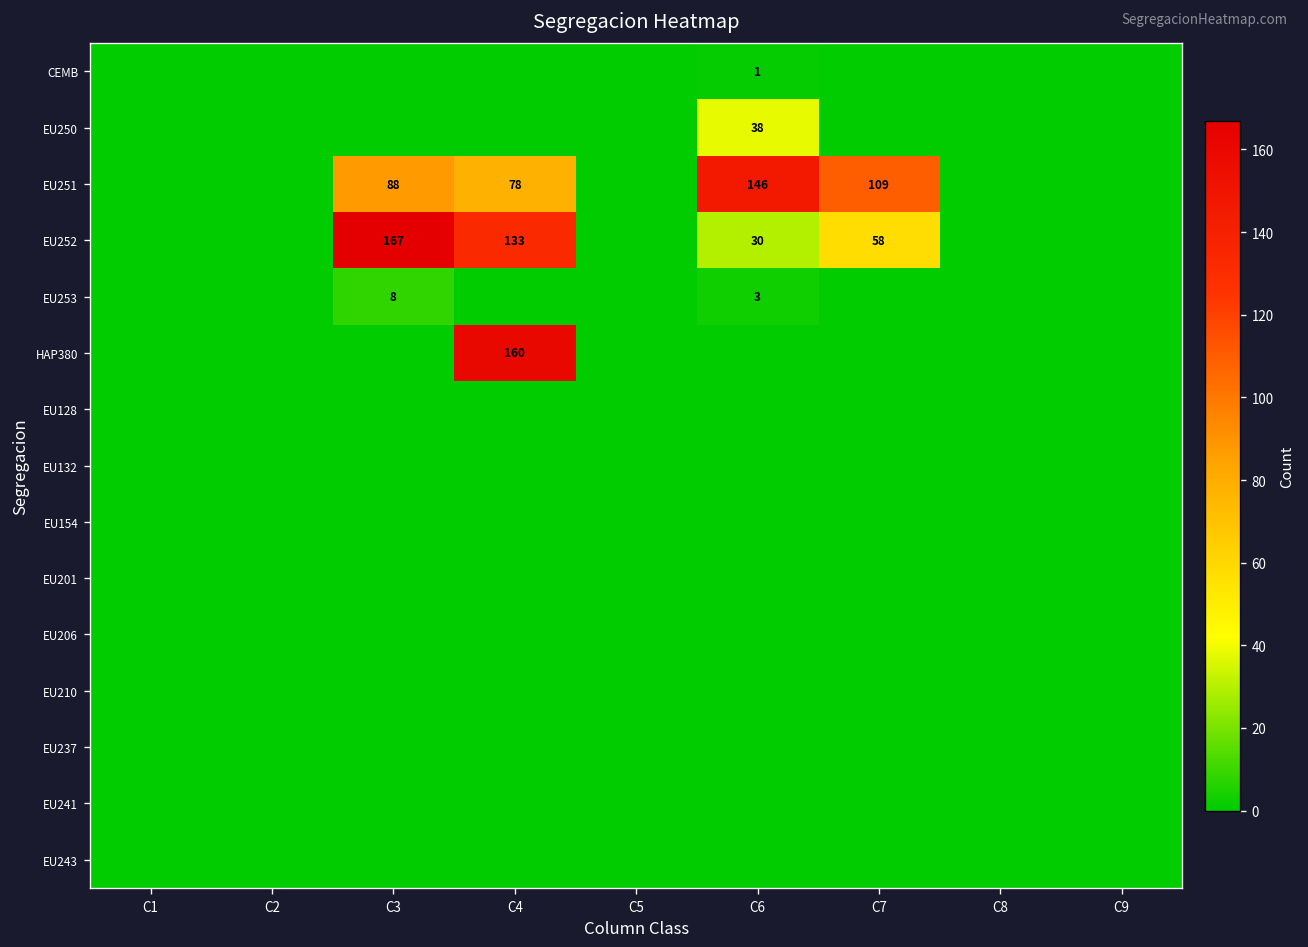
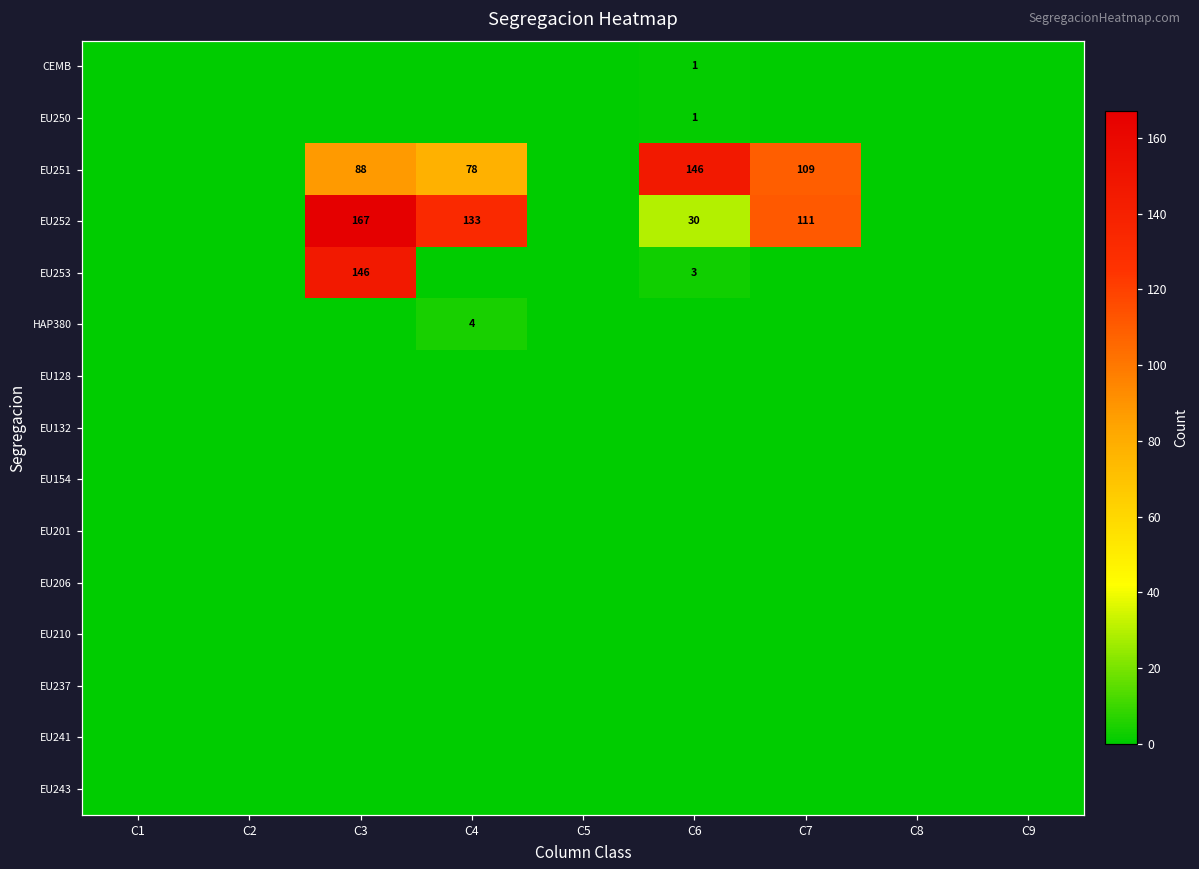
  {
    "CEMB": {
      "C6": 1
    },
    "EU250": {
-     "C6": 38
+     "C6": 1
    },
    "EU251": {
      "C3": 88,
      "C4": 78,
      "C6": 146,
      "C7": 109
    },
    "EU252": {
      "C3": 167,
      "C4": 133,
      "C6": 30,
-     "C7": 58
+     "C7": 111
    },
    "EU253": {
-     "C3": 8,
+     "C3": 146,
      "C6": 3
    },
    "HAP380": {
-     "C4": 160
+     "C4": 4
    }
  }
